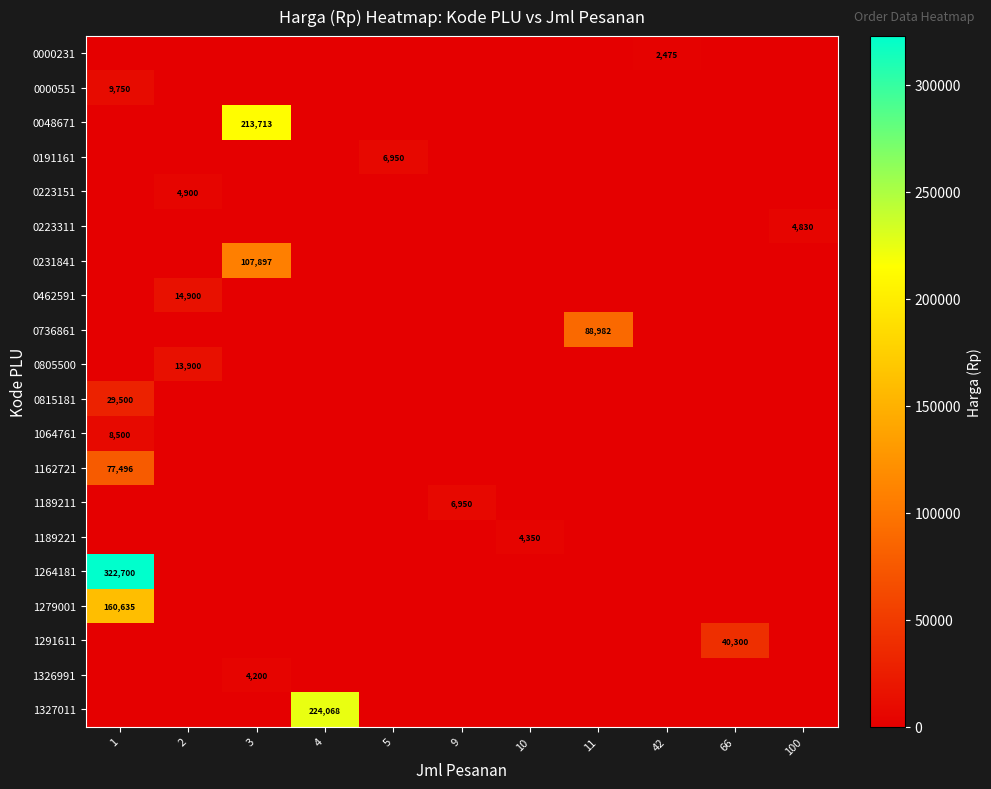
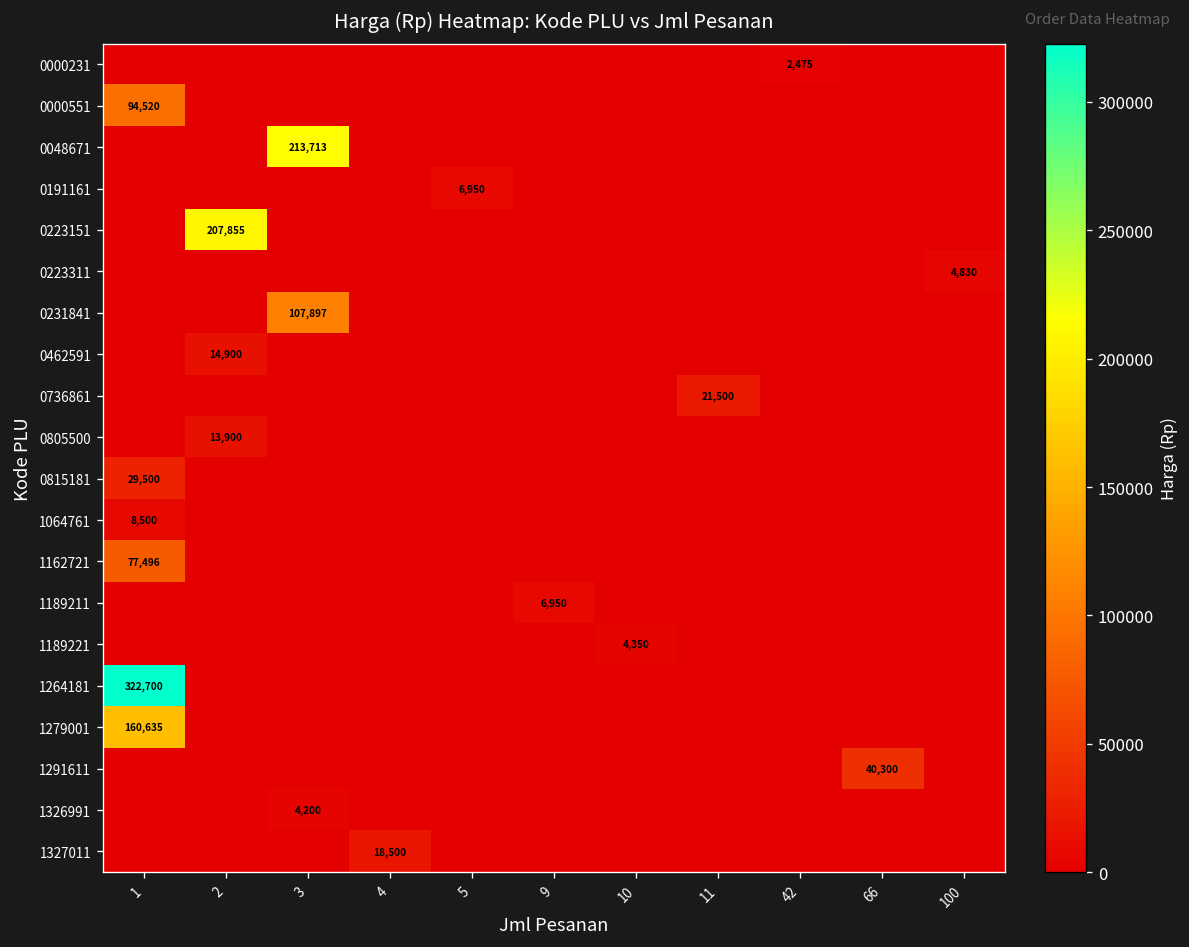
  {
    "0000231": {
      "42": "2,475"
    },
    "0000551": {
-     "1": "9,750"
+     "1": "94,520"
    },
    "0048671": {
      "3": "213,713"
    },
    "0191161": {
      "5": "6,950"
    },
    "0223151": {
-     "2": "4,900"
+     "2": "207,855"
    },
    "0223311": {
      "100": "4,830"
    },
    "0231841": {
      "3": "107,897"
    },
    "0462591": {
      "2": "14,900"
    },
    "0736861": {
-     "11": "88,982"
+     "11": "21,500"
    },
    "0805500": {
      "2": "13,900"
    },
    "0815181": {
      "1": "29,500"
    },
    "1064761": {
      "1": "8,500"
    },
    "1162721": {
      "1": "77,496"
    },
    "1189211": {
      "9": "6,950"
    },
    "1189221": {
      "10": "4,350"
    },
    "1264181": {
      "1": "322,700"
    },
    "1279001": {
      "1": "160,635"
    },
    "1291611": {
      "66": "40,300"
    },
    "1326991": {
      "3": "4,200"
    },
    "1327011": {
-     "4": "224,068"
+     "4": "18,500"
    }
  }
